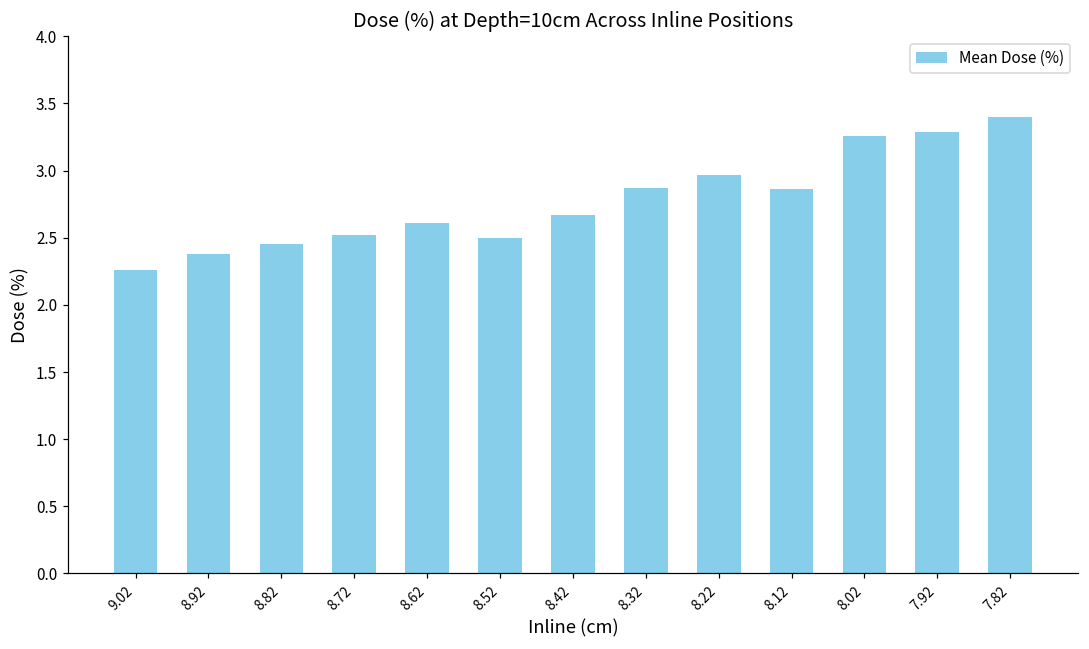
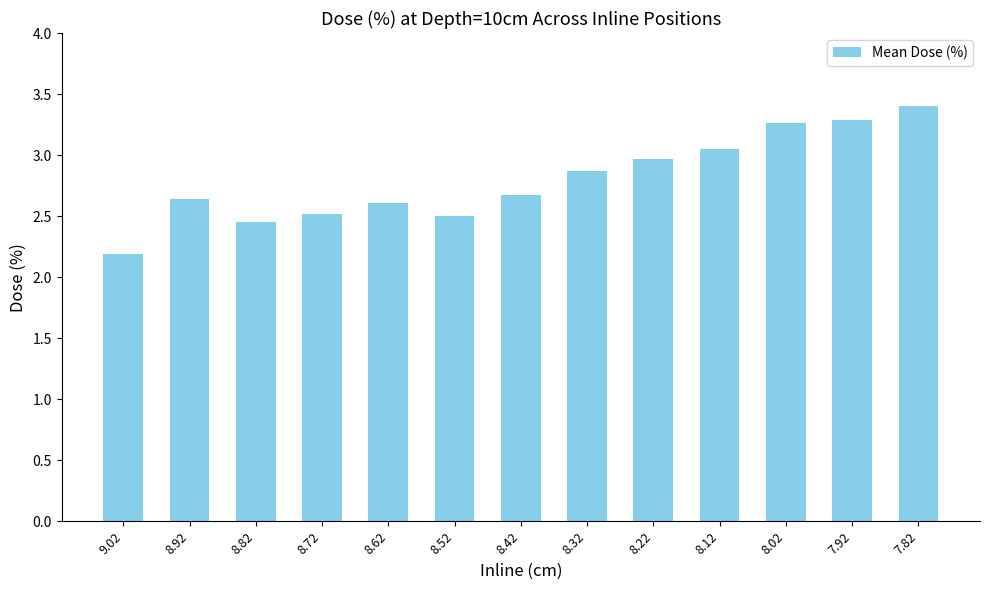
  {
-   "9.02": 2.26,
-   "8.92": 2.38,
+   "9.02": 2.19,
+   "8.92": 2.64,
    "8.82": 2.45,
    "8.72": 2.52,
    "8.62": 2.61,
    "8.52": 2.50,
    "8.42": 2.67,
    "8.32": 2.87,
    "8.22": 2.97,
-   "8.12": 2.86,
+   "8.12": 3.05,
    "8.02": 3.26,
    "7.92": 3.29,
    "7.82": 3.40
  }
